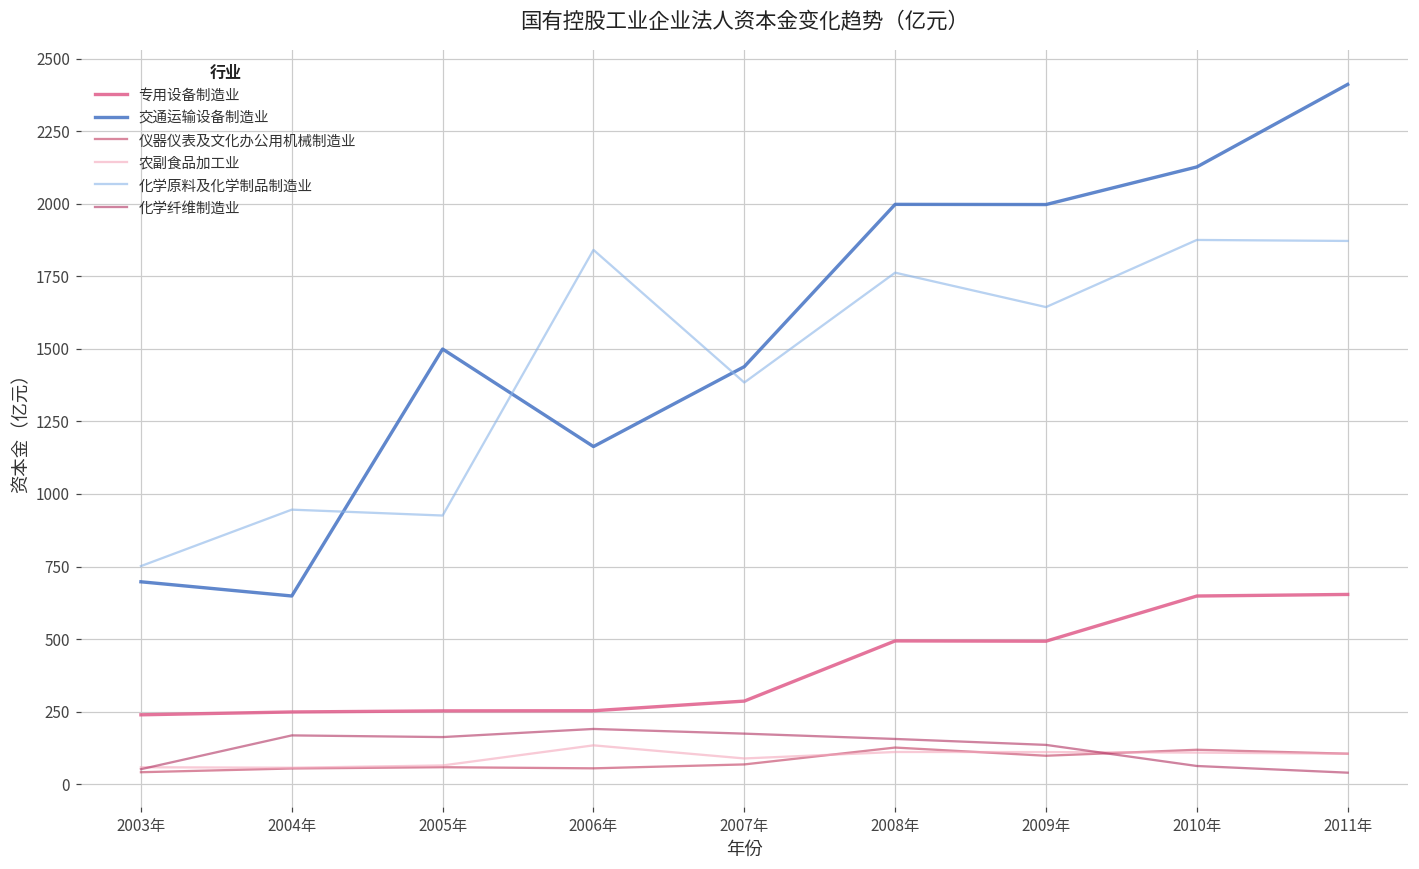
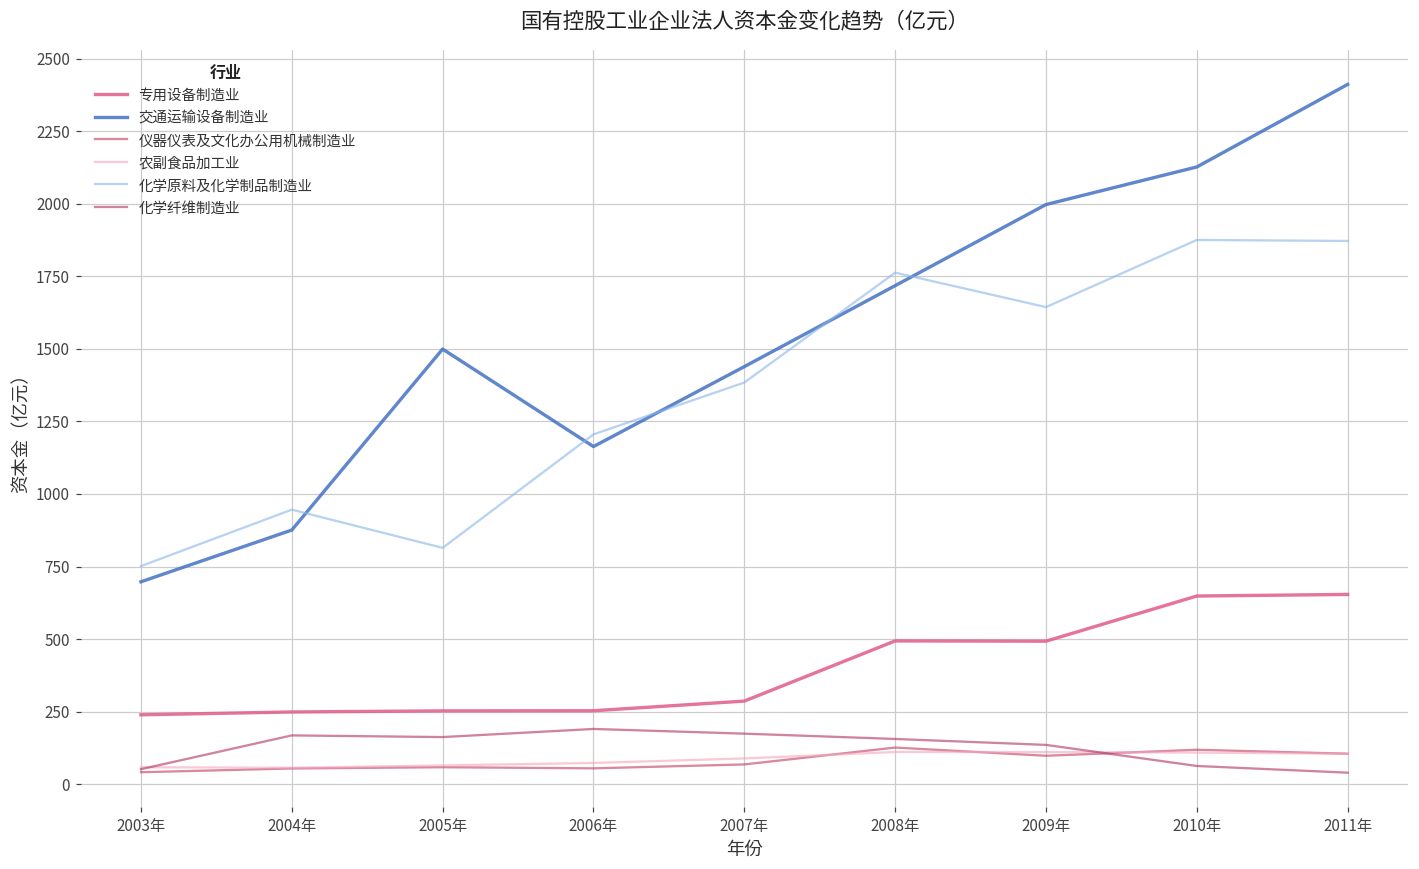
  {
    "交通运输设备制造业": {
      "2003年": 700,
-     "2004年": 650,
+     "2004年": 880,
      "2005年": 1500,
      "2006年": 1160,
      "2007年": 1440,
-     "2008年": 2000,
+     "2008年": 1720,
      "2009年": 2000,
      "2010年": 2130,
      "2011年": 2410
    },
    "农副食品加工业": {
-     "2006年": 130,
+     "2006年": 70,
      "2007年": 90,
      "2008年": 110,
      "2009年": 110,
      "2010年": 110
    },
    "化学原料及化学制品制造业": {
      "2003年": 750,
      "2004年": 950,
-     "2005年": 930,
-     "2006年": 1840,
+     "2005年": 810,
+     "2006年": 1210,
      "2007年": 1380,
      "2008年": 1760,
      "2009年": 1640,
      "2010年": 1880,
      "2011年": 1870
    }
  }
